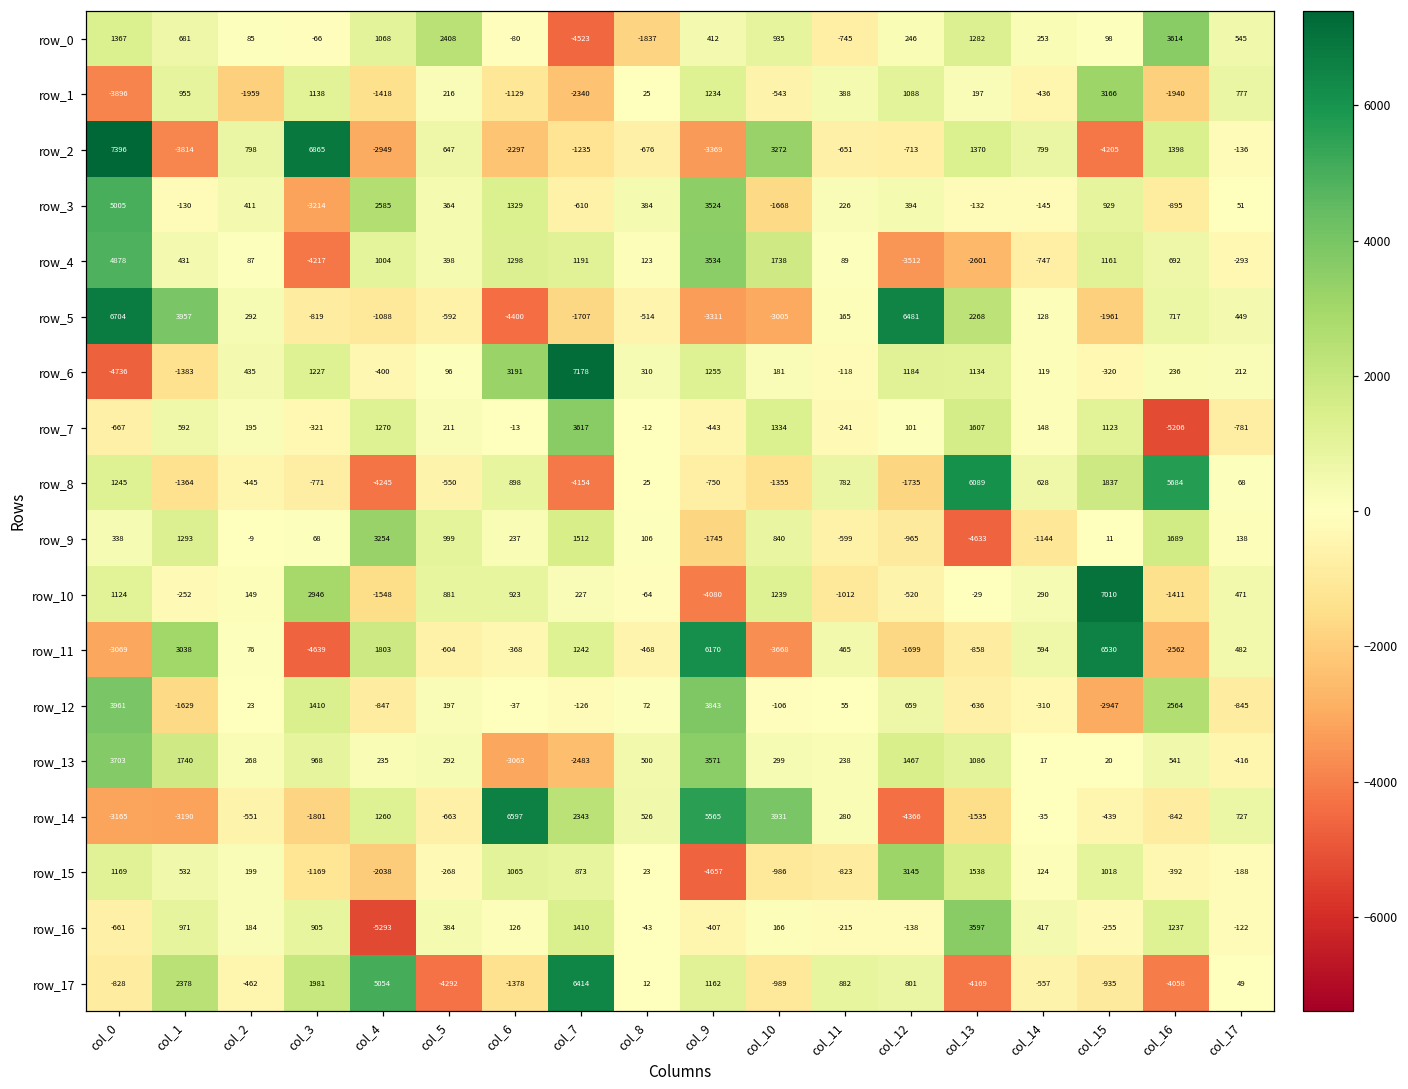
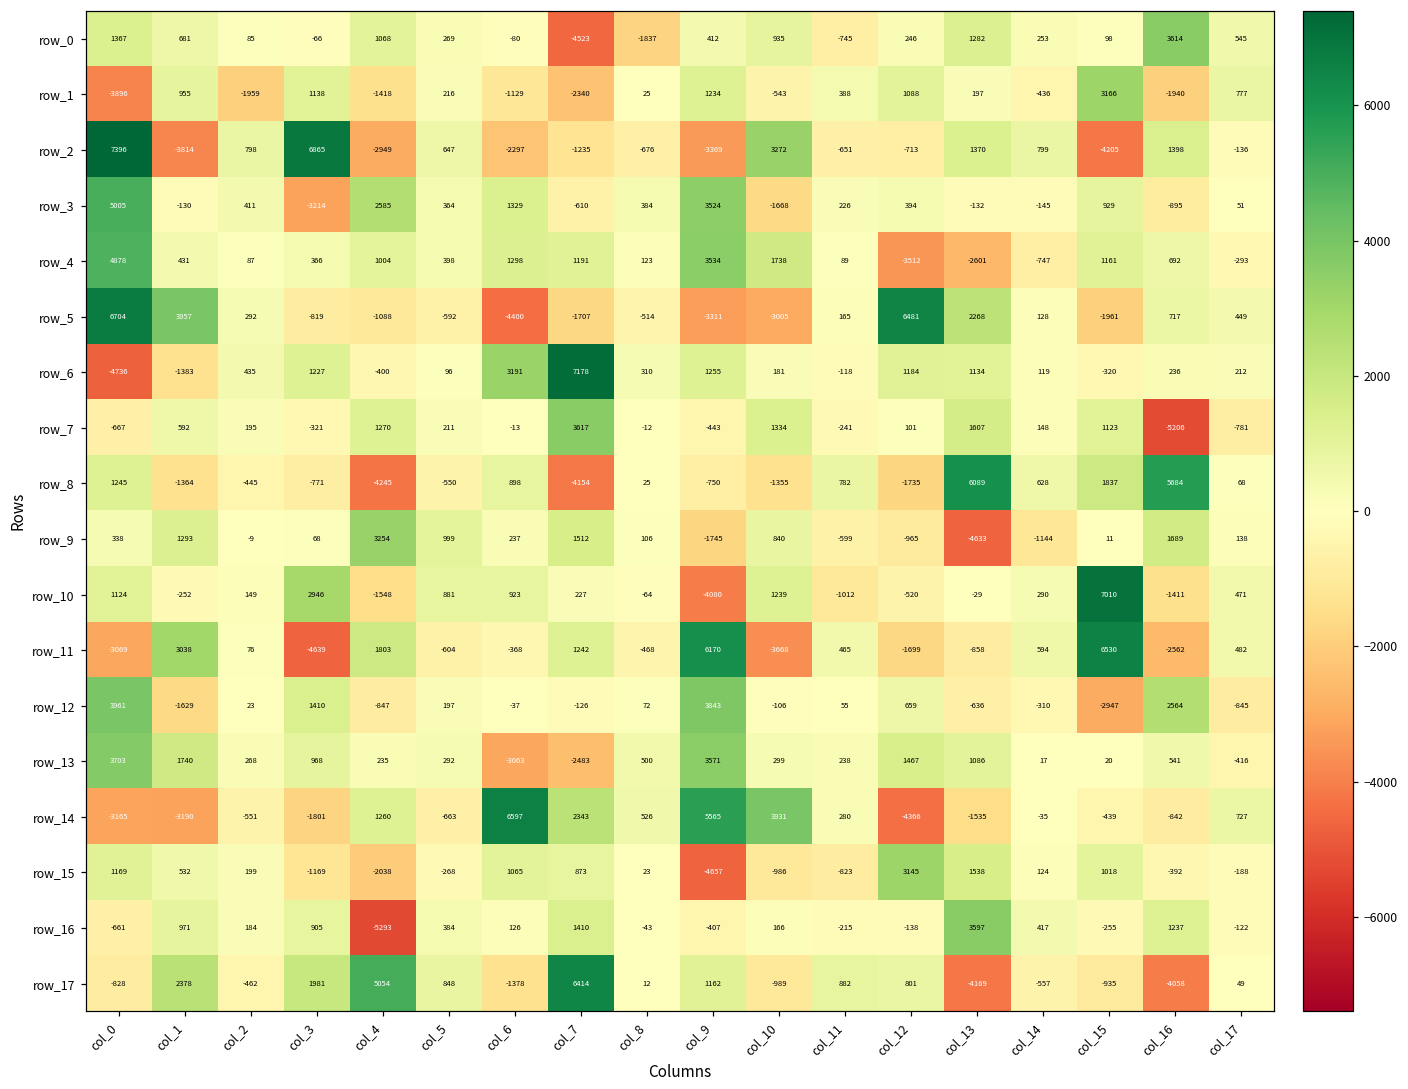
  {
    "row_0": {
      "col_0": 1367,
      "col_1": 681,
      "col_2": 85,
      "col_3": -66,
      "col_4": 1068,
-     "col_5": 2408,
+     "col_5": 269,
      "col_6": -80,
      "col_7": -4523,
      "col_8": -1837,
      "col_9": 412,
      "col_10": 935,
      "col_11": -745,
      "col_12": 246,
      "col_13": 1282,
      "col_14": 253,
      "col_15": 98,
      "col_16": 3614,
      "col_17": 545
    },
    "row_4": {
      "col_0": 4878,
      "col_1": 431,
      "col_2": 87,
-     "col_3": -4217,
+     "col_3": 366,
      "col_4": 1004,
      "col_5": 398,
      "col_6": 1298,
      "col_7": 1191,
      "col_8": 123,
      "col_9": 3534,
      "col_10": 1738,
      "col_11": 89,
      "col_12": -3512,
      "col_13": -2601,
      "col_14": -747,
      "col_15": 1161,
      "col_16": 692,
      "col_17": -293
    },
    "row_17": {
      "col_0": -828,
      "col_1": 2378,
      "col_2": -462,
      "col_3": 1981,
      "col_4": 5054,
-     "col_5": -4292,
+     "col_5": 848,
      "col_6": -1378,
      "col_7": 6414,
      "col_8": 12,
      "col_9": 1162,
      "col_10": -989,
      "col_11": 882,
      "col_12": 801,
      "col_13": -4169,
      "col_14": -557,
      "col_15": -935,
      "col_16": -4058,
      "col_17": 49
    }
  }
